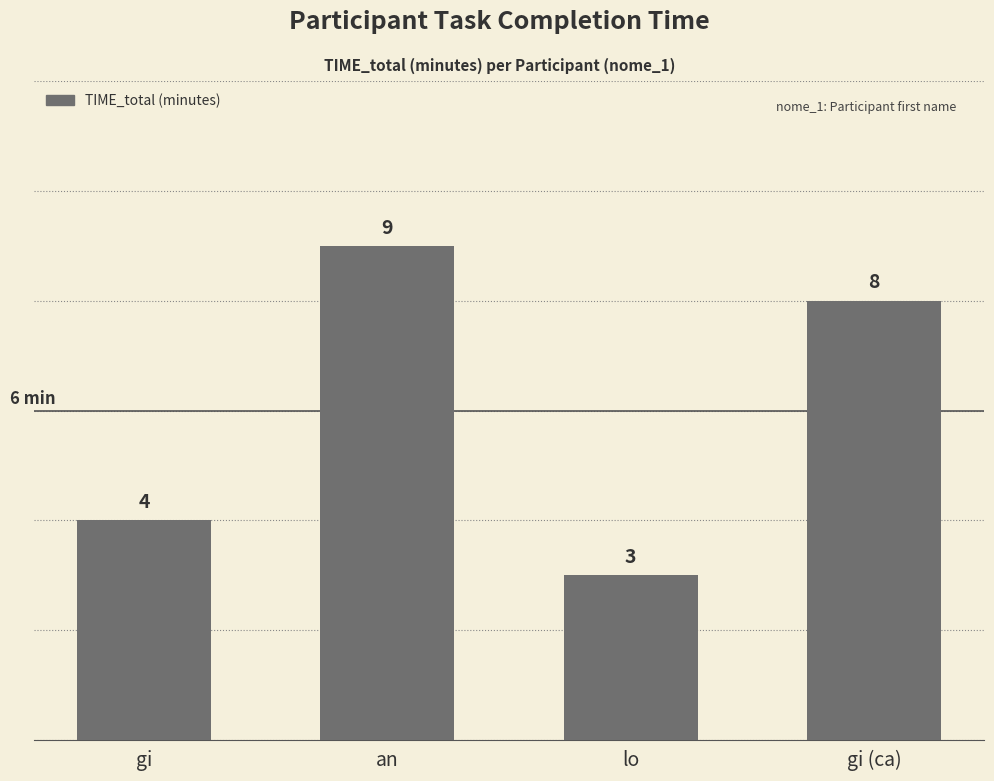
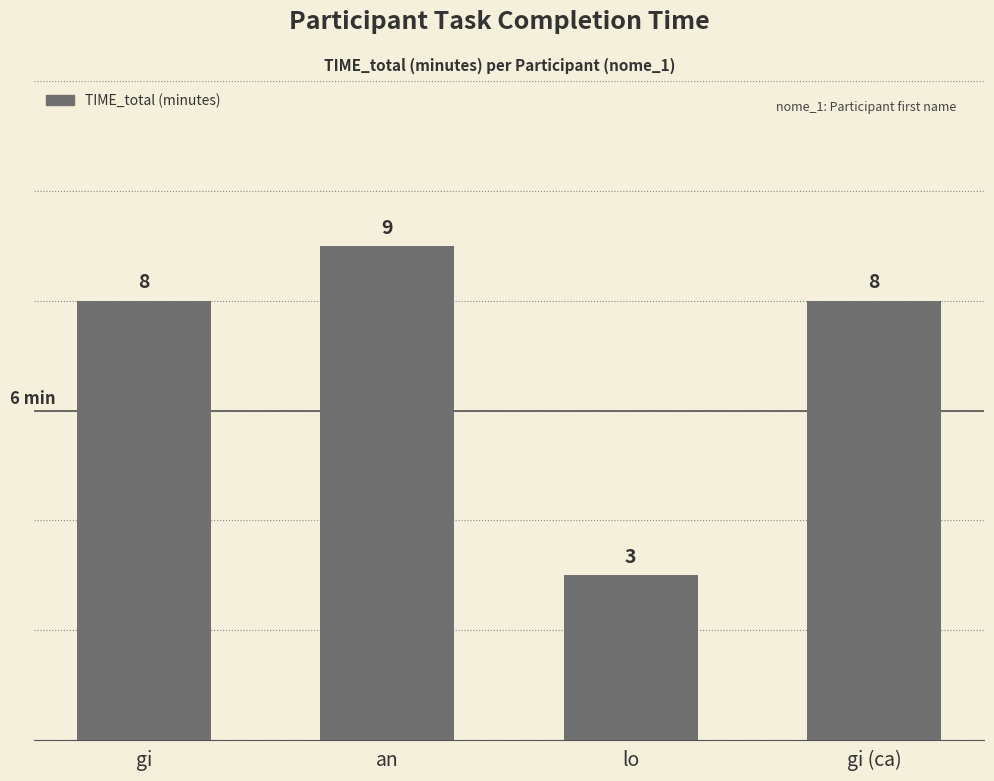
  {
-   "gi": 4,
+   "gi": 8,
    "an": 9,
    "lo": 3,
    "gi (ca)": 8
  }
